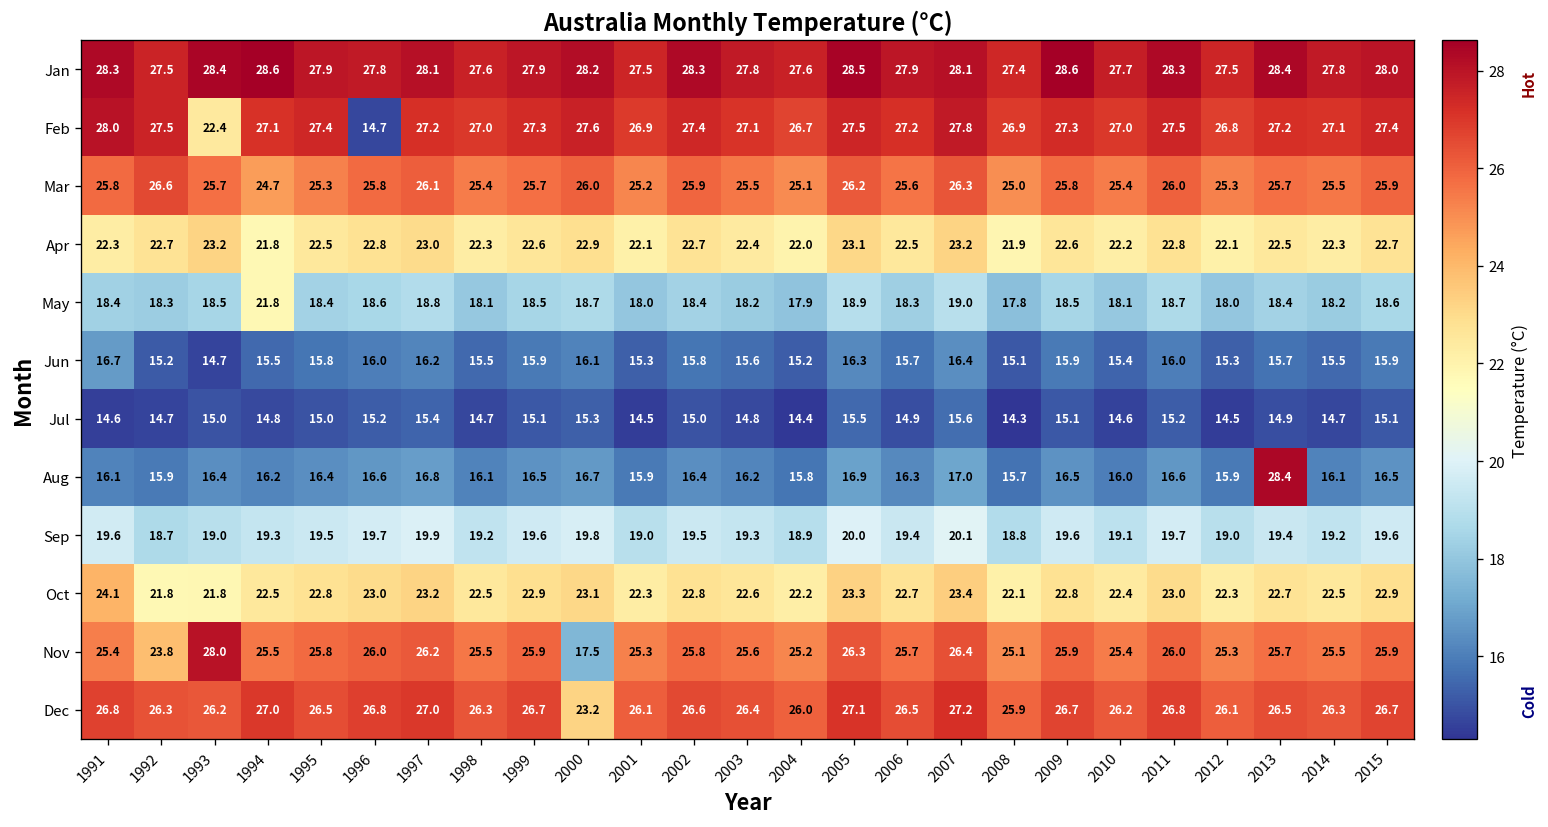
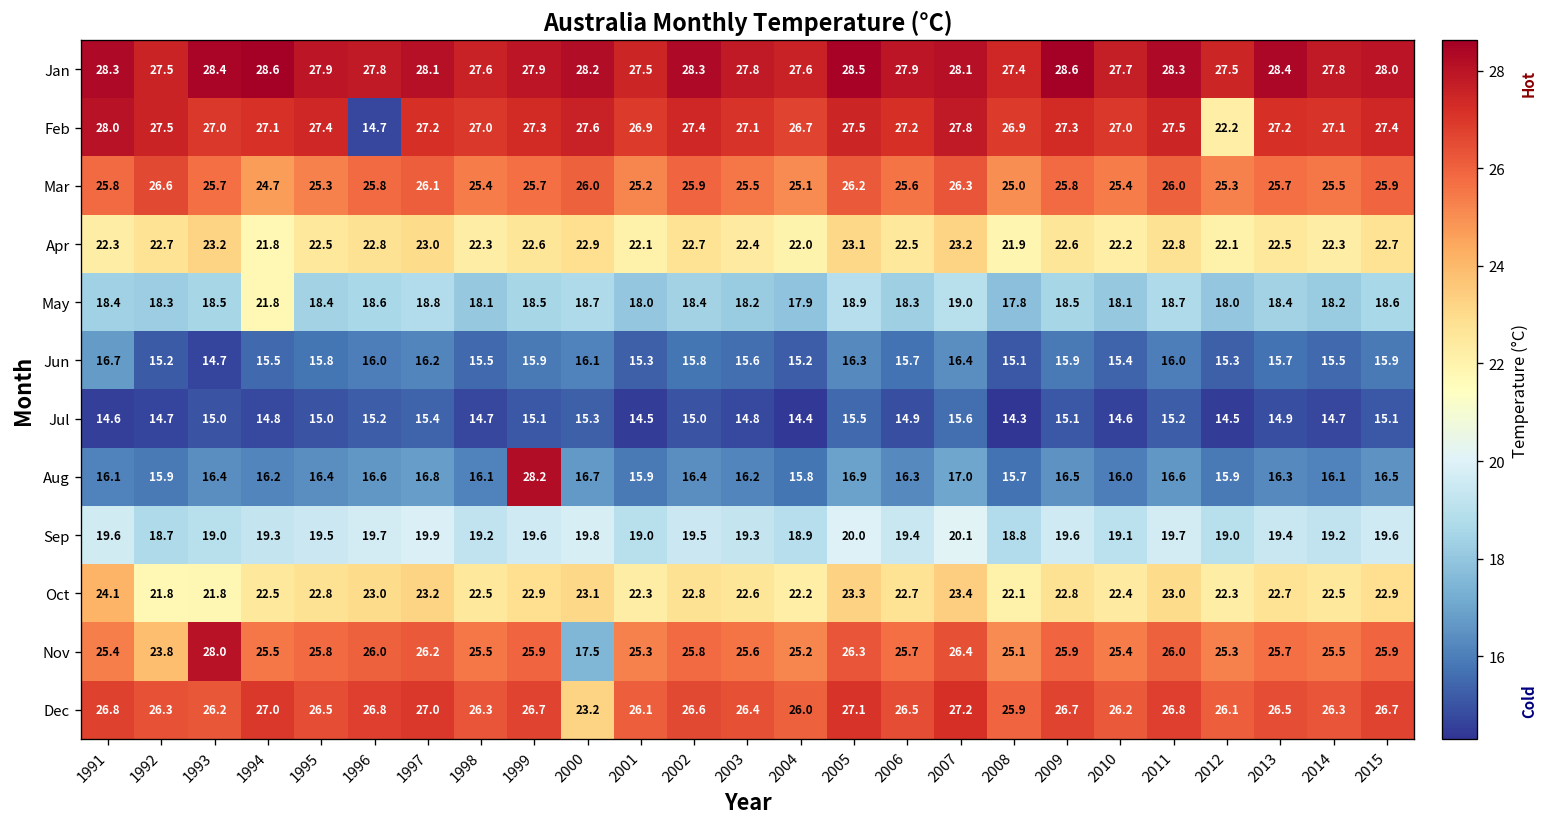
  {
    "Feb": {
      "1991": 28.0,
      "1992": 27.5,
-     "1993": 22.4,
+     "1993": 27.0,
      "1994": 27.1,
      "1995": 27.4,
      "1996": 14.7,
      "1997": 27.2,
      "1998": 27.0,
      "1999": 27.3,
      "2000": 27.6,
      "2001": 26.9,
      "2002": 27.4,
      "2003": 27.1,
      "2004": 26.7,
      "2005": 27.5,
      "2006": 27.2,
      "2007": 27.8,
      "2008": 26.9,
      "2009": 27.3,
      "2010": 27.0,
      "2011": 27.5,
-     "2012": 26.8,
+     "2012": 22.2,
      "2013": 27.2,
      "2014": 27.1,
      "2015": 27.4
    },
    "Aug": {
      "1991": 16.1,
      "1992": 15.9,
      "1993": 16.4,
      "1994": 16.2,
      "1995": 16.4,
      "1996": 16.6,
      "1997": 16.8,
      "1998": 16.1,
-     "1999": 16.5,
+     "1999": 28.2,
      "2000": 16.7,
      "2001": 15.9,
      "2002": 16.4,
      "2003": 16.2,
      "2004": 15.8,
      "2005": 16.9,
      "2006": 16.3,
      "2007": 17.0,
      "2008": 15.7,
      "2009": 16.5,
      "2010": 16.0,
      "2011": 16.6,
      "2012": 15.9,
-     "2013": 28.4,
+     "2013": 16.3,
      "2014": 16.1,
      "2015": 16.5
    }
  }
